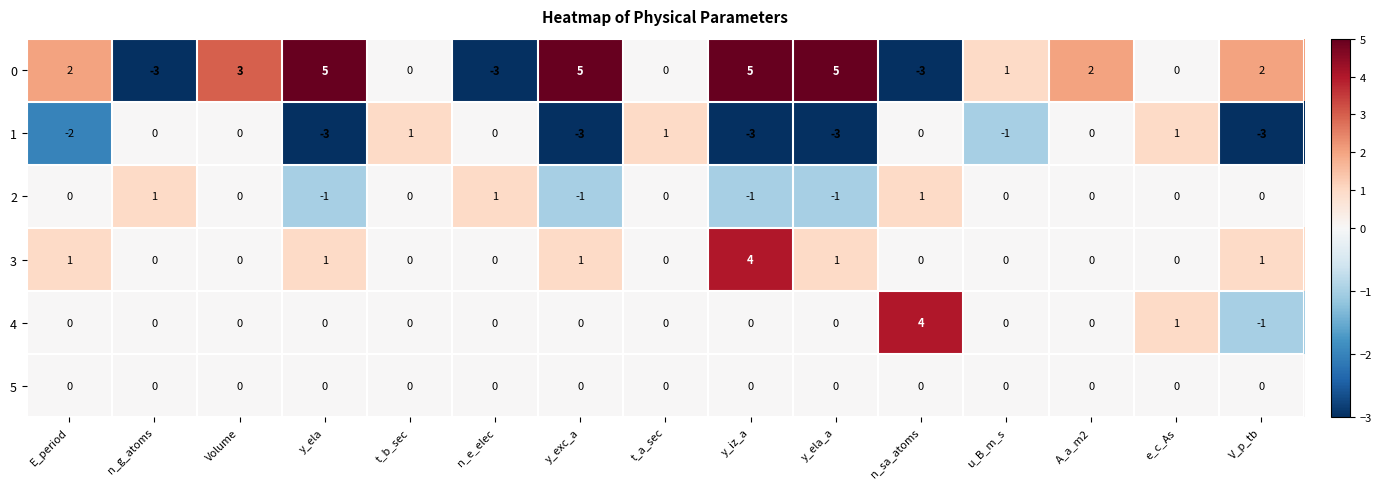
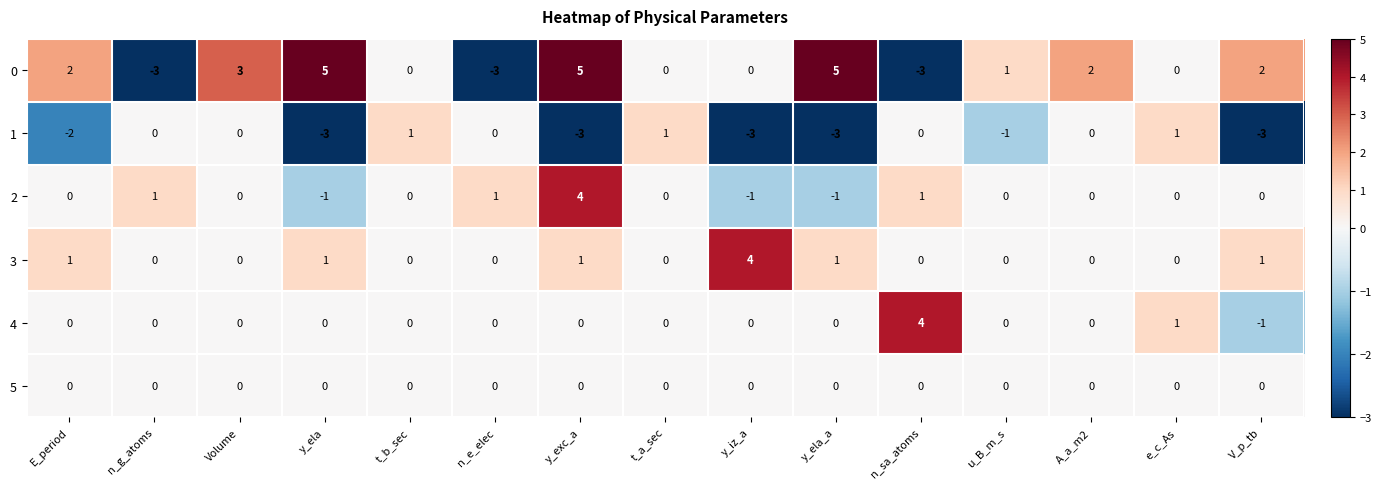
  {
    "0": {
      "E_period": 2,
      "n_g_atoms": -3,
      "Volume": 3,
      "y_ela": 5,
      "t_b_sec": 0,
      "n_e_elec": -3,
      "y_exc_a": 5,
      "t_a_sec": 0,
-     "y_iz_a": 5,
+     "y_iz_a": 0,
      "y_ela_a": 5,
      "n_sa_atoms": -3,
      "u_B_m_s": 1,
      "A_a_m2": 2,
      "e_c_As": 0,
      "V_p_tb": 2
    },
    "1": {
      "E_period": -2,
      "n_g_atoms": 0,
      "Volume": 0,
      "y_ela": -3,
      "t_b_sec": 1,
      "n_e_elec": 0,
      "y_exc_a": -3,
      "t_a_sec": 1,
      "y_iz_a": -3,
      "y_ela_a": -3,
      "n_sa_atoms": 0,
      "u_B_m_s": -1,
      "A_a_m2": 0,
      "e_c_As": 1,
      "V_p_tb": -3
    },
    "2": {
      "E_period": 0,
      "n_g_atoms": 1,
      "Volume": 0,
      "y_ela": -1,
      "t_b_sec": 0,
      "n_e_elec": 1,
-     "y_exc_a": -1,
+     "y_exc_a": 4,
      "t_a_sec": 0,
      "y_iz_a": -1,
      "y_ela_a": -1,
      "n_sa_atoms": 1,
      "u_B_m_s": 0,
      "A_a_m2": 0,
      "e_c_As": 0,
      "V_p_tb": 0
    },
    "3": {
      "E_period": 1,
      "n_g_atoms": 0,
      "Volume": 0,
      "y_ela": 1,
      "t_b_sec": 0,
      "n_e_elec": 0,
      "y_exc_a": 1,
      "t_a_sec": 0,
      "y_iz_a": 4,
      "y_ela_a": 1,
      "n_sa_atoms": 0,
      "u_B_m_s": 0,
      "A_a_m2": 0,
      "e_c_As": 0,
      "V_p_tb": 1
    },
    "4": {
      "E_period": 0,
      "n_g_atoms": 0,
      "Volume": 0,
      "y_ela": 0,
      "t_b_sec": 0,
      "n_e_elec": 0,
      "y_exc_a": 0,
      "t_a_sec": 0,
      "y_iz_a": 0,
      "y_ela_a": 0,
      "n_sa_atoms": 4,
      "u_B_m_s": 0,
      "A_a_m2": 0,
      "e_c_As": 1,
      "V_p_tb": -1
    },
    "5": {
      "E_period": 0,
      "n_g_atoms": 0,
      "Volume": 0,
      "y_ela": 0,
      "t_b_sec": 0,
      "n_e_elec": 0,
      "y_exc_a": 0,
      "t_a_sec": 0,
      "y_iz_a": 0,
      "y_ela_a": 0,
      "n_sa_atoms": 0,
      "u_B_m_s": 0,
      "A_a_m2": 0,
      "e_c_As": 0,
      "V_p_tb": 0
    }
  }
